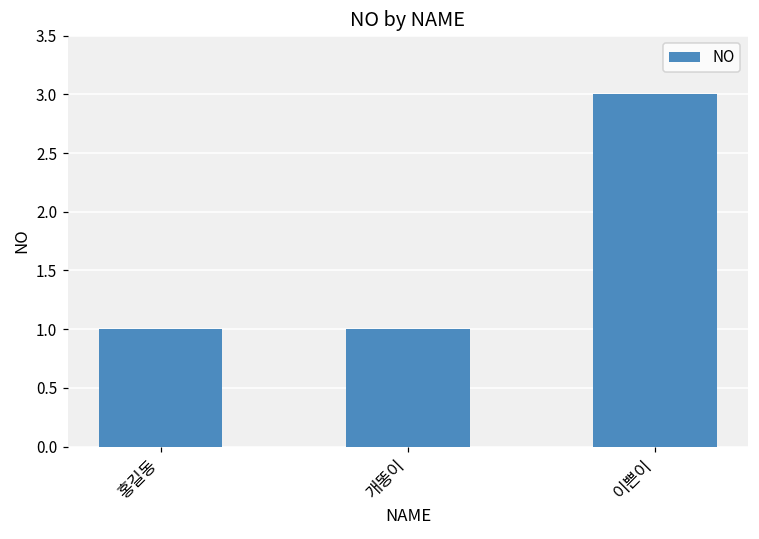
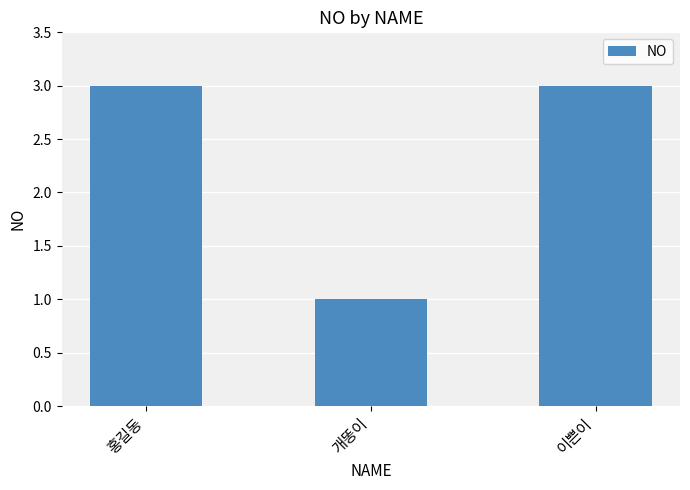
  {
-   "홍길동": 1,
+   "홍길동": 3,
    "개똥이": 1,
    "이쁜이": 3
  }
